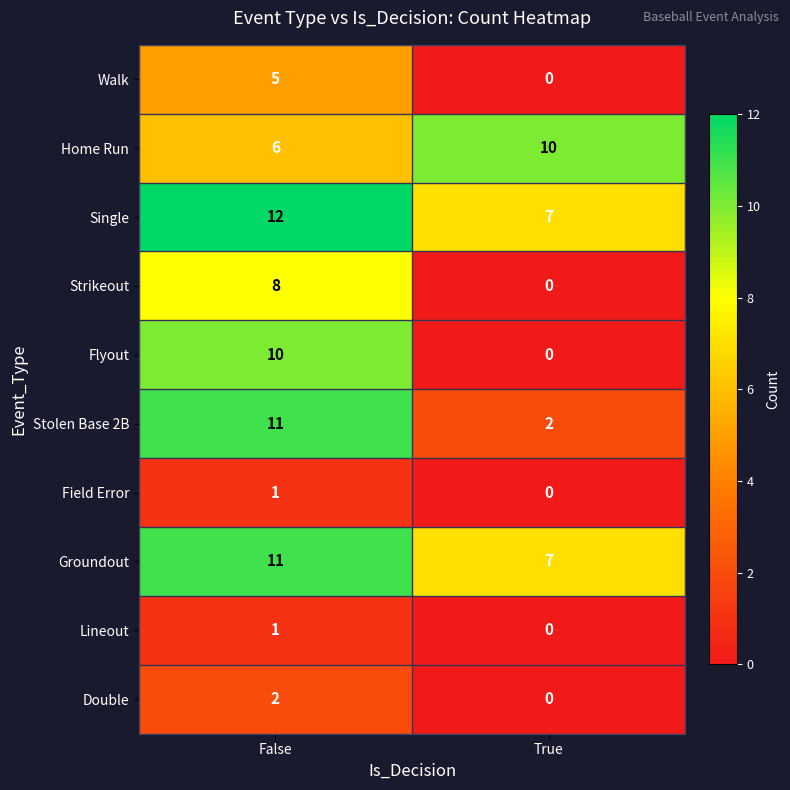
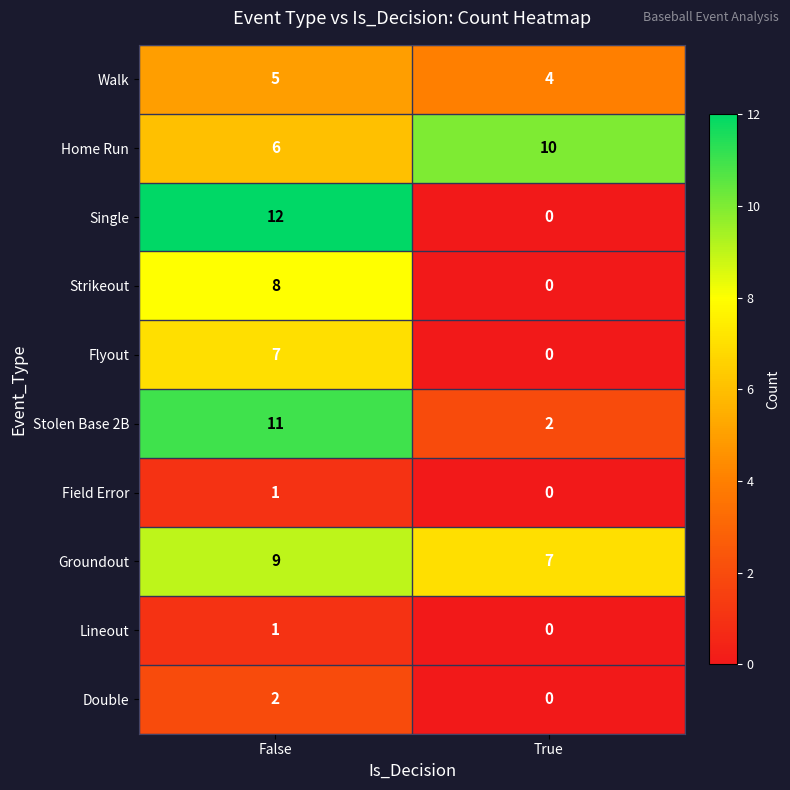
  {
    "Walk": {
      "False": 5,
-     "True": 0
+     "True": 4
    },
    "Home Run": {
      "False": 6,
      "True": 10
    },
    "Single": {
      "False": 12,
-     "True": 7
+     "True": 0
    },
    "Strikeout": {
      "False": 8,
      "True": 0
    },
    "Flyout": {
-     "False": 10,
+     "False": 7,
      "True": 0
    },
    "Stolen Base 2B": {
      "False": 11,
      "True": 2
    },
    "Field Error": {
      "False": 1,
      "True": 0
    },
    "Groundout": {
-     "False": 11,
+     "False": 9,
      "True": 7
    },
    "Lineout": {
      "False": 1,
      "True": 0
    },
    "Double": {
      "False": 2,
      "True": 0
    }
  }
